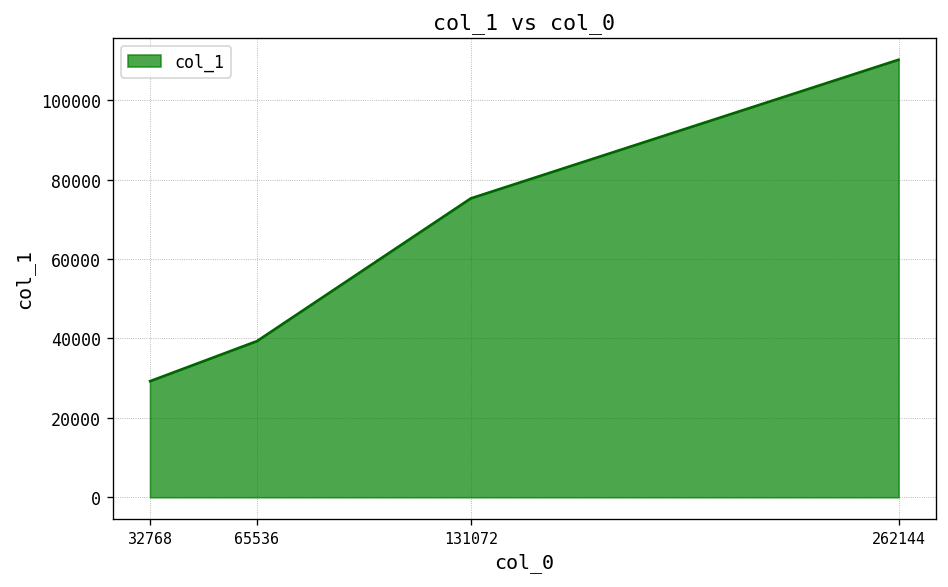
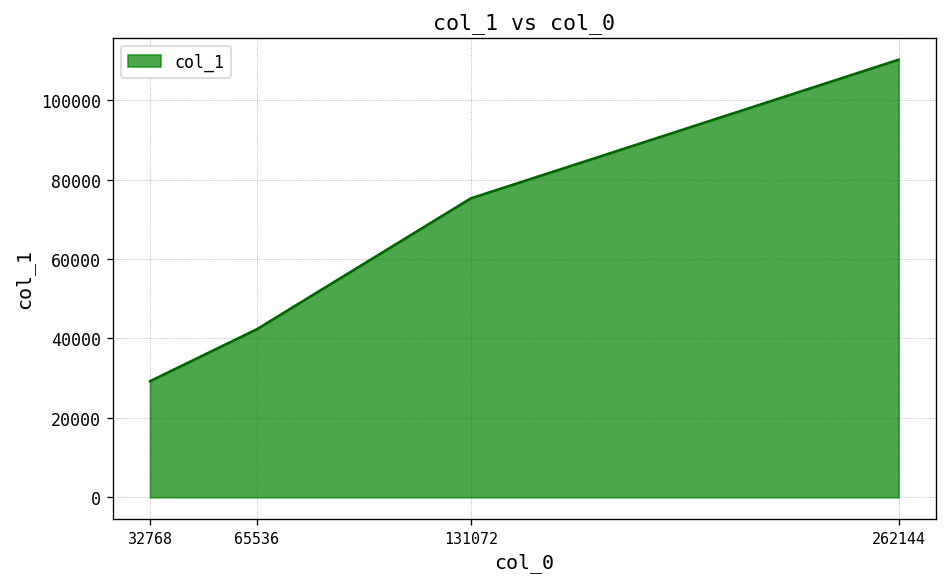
  {
    "32768": 29000,
-   "65536": 39000,
+   "65536": 42000,
    "131072": 75000,
    "262144": 110000
  }
